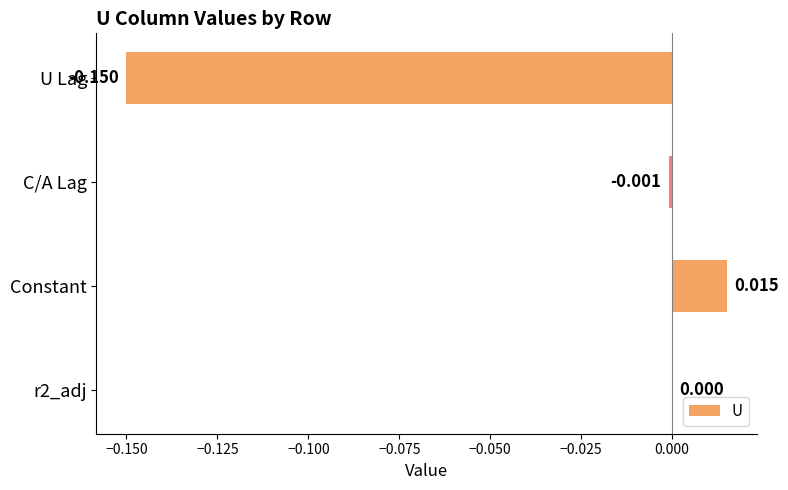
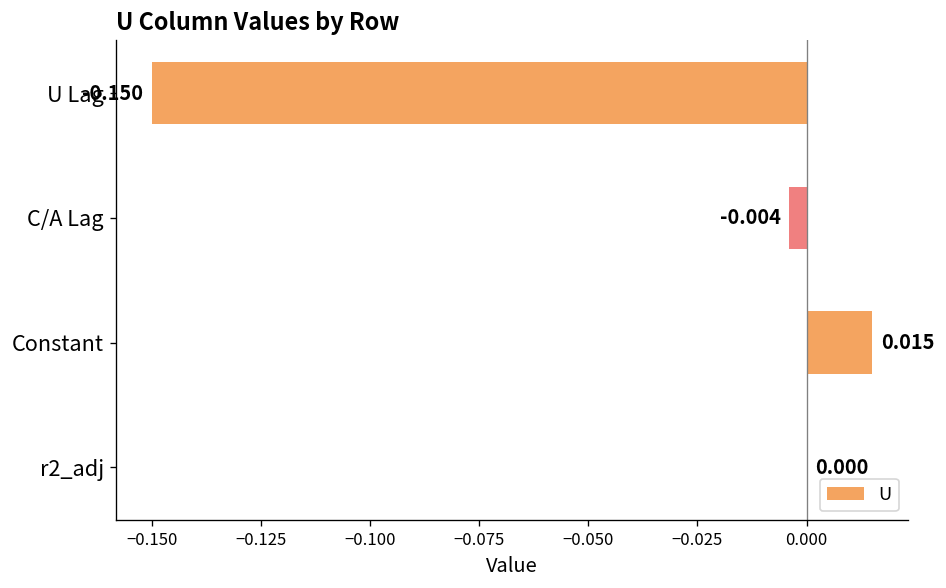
  {
    "U Lag": -0.150,
-   "C/A Lag": -0.001,
+   "C/A Lag": -0.004,
    "Constant": 0.015
  }
